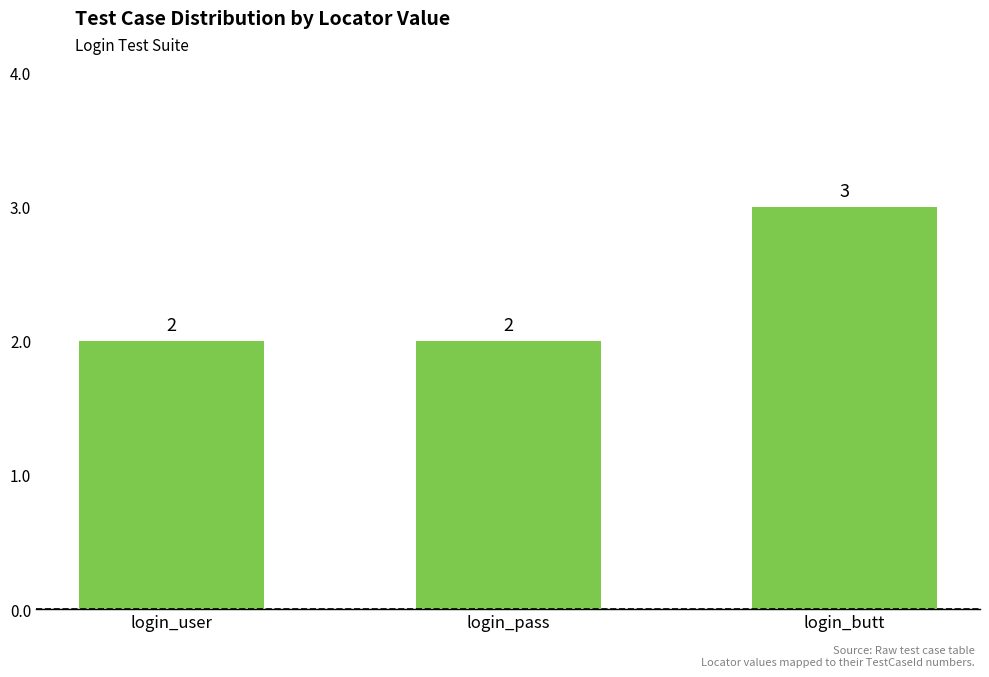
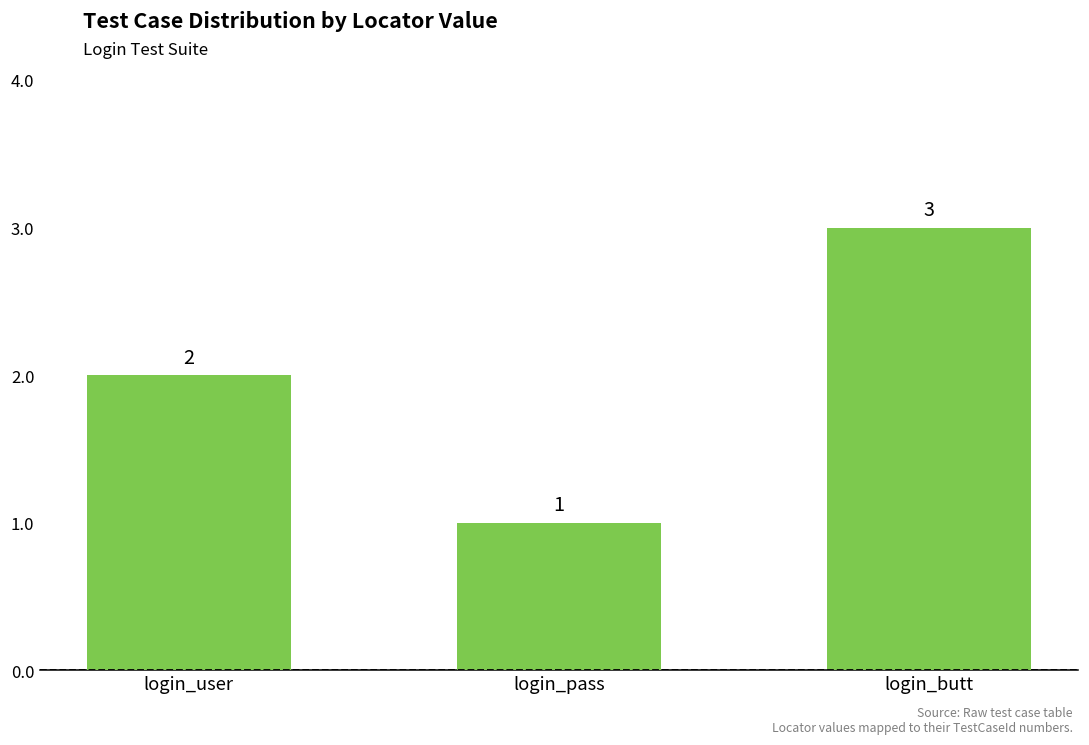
  {
    "login_user": 2,
-   "login_pass": 2,
+   "login_pass": 1,
    "login_butt": 3
  }
